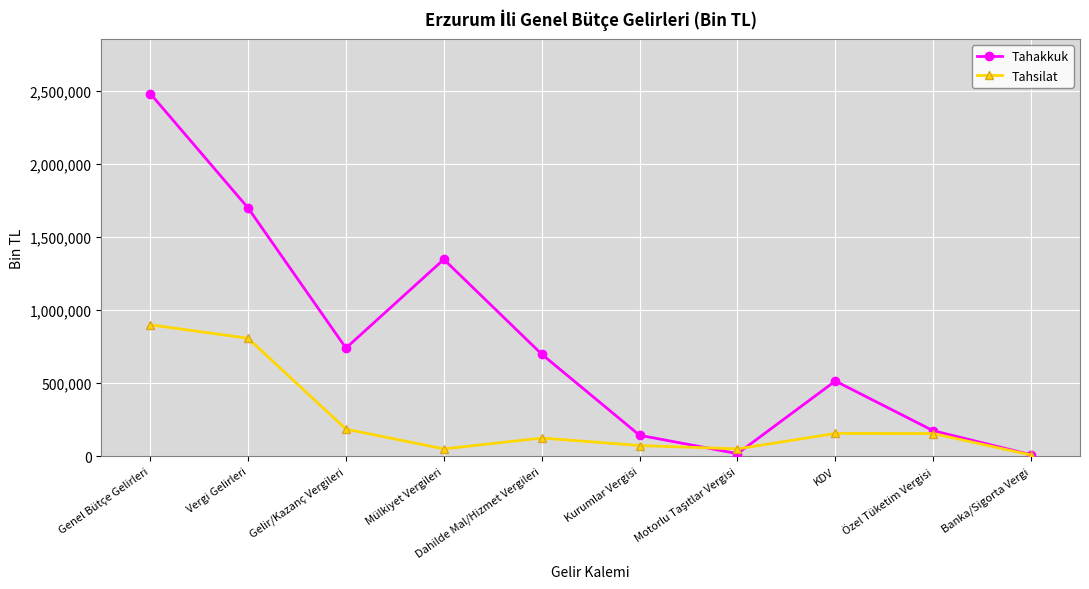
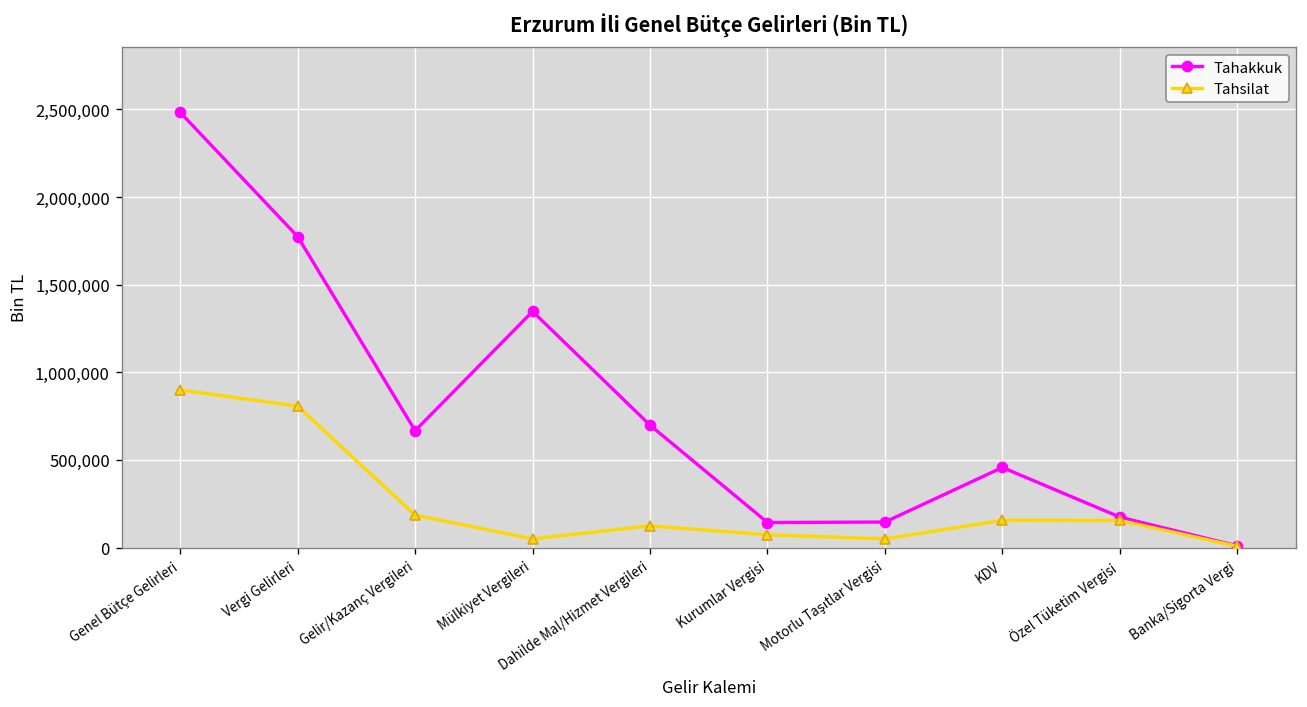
  {
    "Tahakkuk": {
      "Genel Bütçe Gelirleri": "2,480,000",
-     "Vergi Gelirleri": "1,700,000",
-     "Gelir/Kazanç Vergileri": "740,000",
+     "Vergi Gelirleri": "1,770,000",
+     "Gelir/Kazanç Vergileri": "670,000",
      "Mülkiyet Vergileri": "1,350,000",
      "Dahilde Mal/Hizmet Vergileri": "700,000",
      "Kurumlar Vergisi": "140,000",
-     "Motorlu Taşıtlar Vergisi": "20,000",
-     "KDV": "510,000",
+     "Motorlu Taşıtlar Vergisi": "150,000",
+     "KDV": "460,000",
      "Özel Tüketim Vergisi": "170,000"
    },
    "Tahsilat": {
      "Genel Bütçe Gelirleri": "900,000",
      "Vergi Gelirleri": "810,000",
      "Gelir/Kazanç Vergileri": "190,000",
      "Mülkiyet Vergileri": "50,000",
      "Dahilde Mal/Hizmet Vergileri": "120,000",
      "Kurumlar Vergisi": "70,000",
      "Motorlu Taşıtlar Vergisi": "50,000",
      "KDV": "160,000",
      "Özel Tüketim Vergisi": "150,000"
    }
  }
